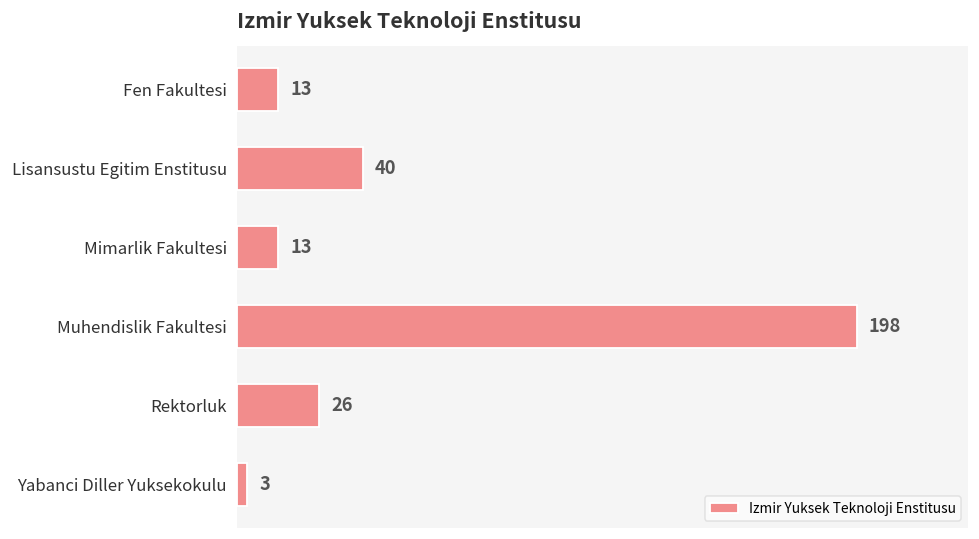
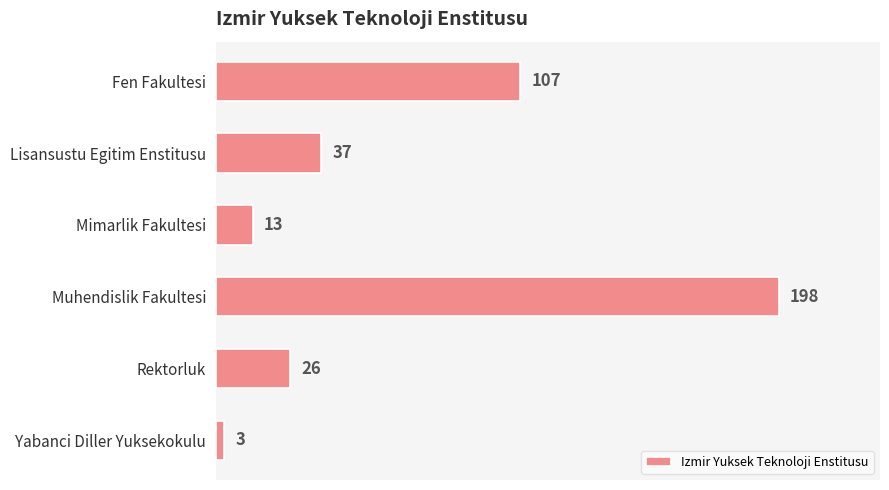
  {
-   "Fen Fakultesi": 13,
-   "Lisansustu Egitim Enstitusu": 40,
+   "Fen Fakultesi": 107,
+   "Lisansustu Egitim Enstitusu": 37,
    "Mimarlik Fakultesi": 13,
    "Muhendislik Fakultesi": 198,
    "Rektorluk": 26,
    "Yabanci Diller Yuksekokulu": 3
  }
